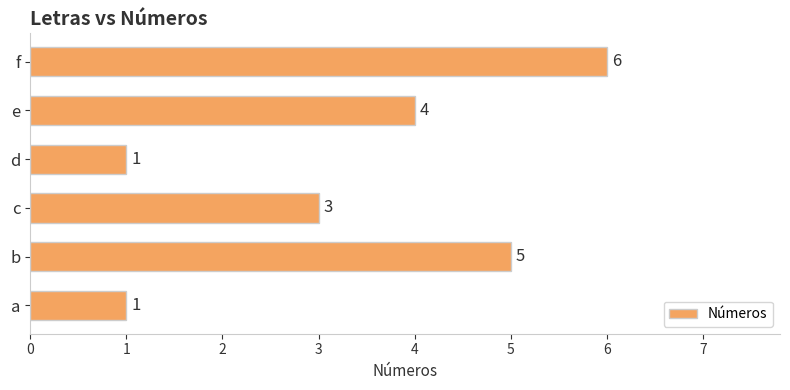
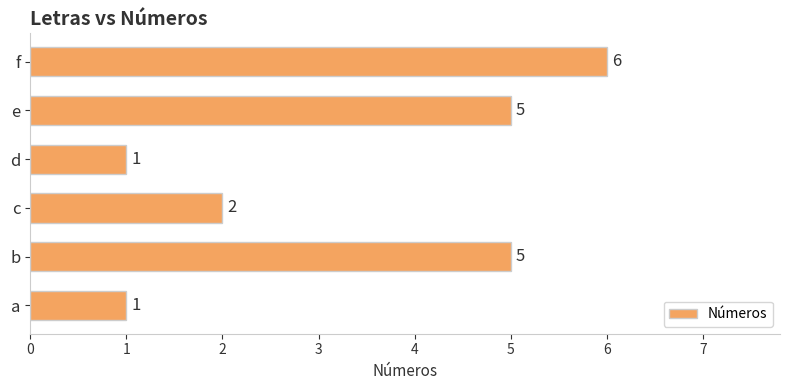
  {
    "f": 6,
-   "e": 4,
+   "e": 5,
    "d": 1,
-   "c": 3,
+   "c": 2,
    "b": 5,
    "a": 1
  }
